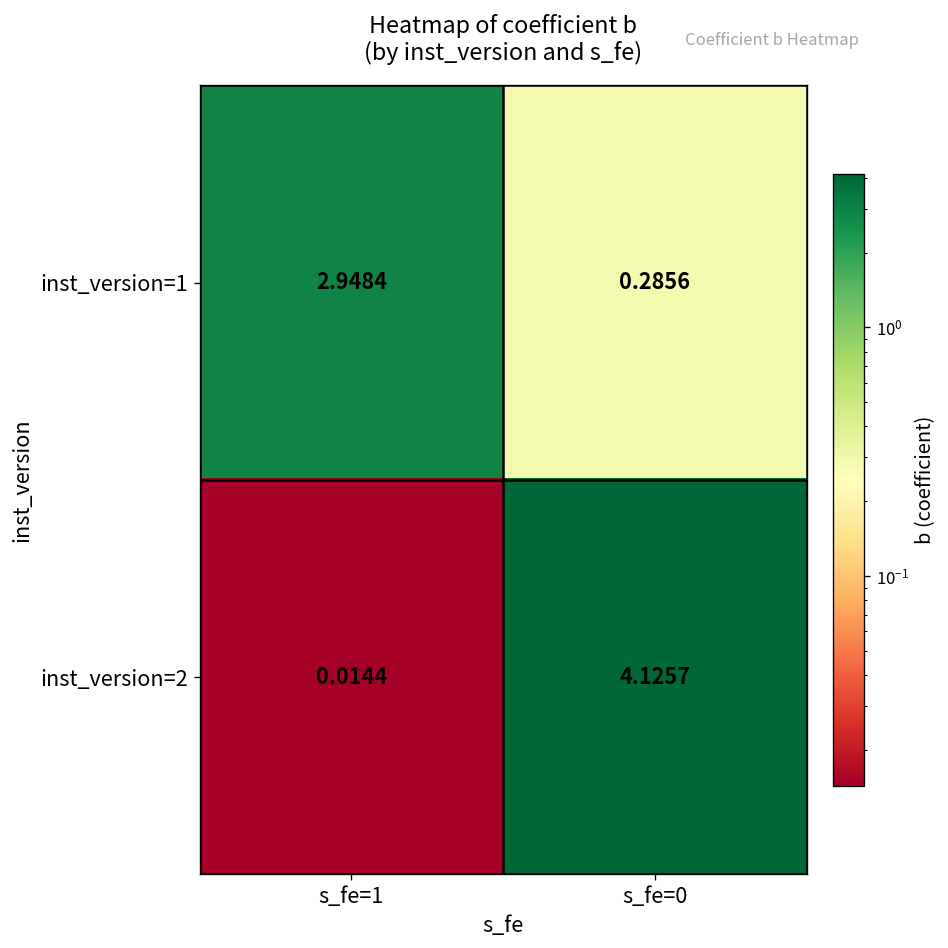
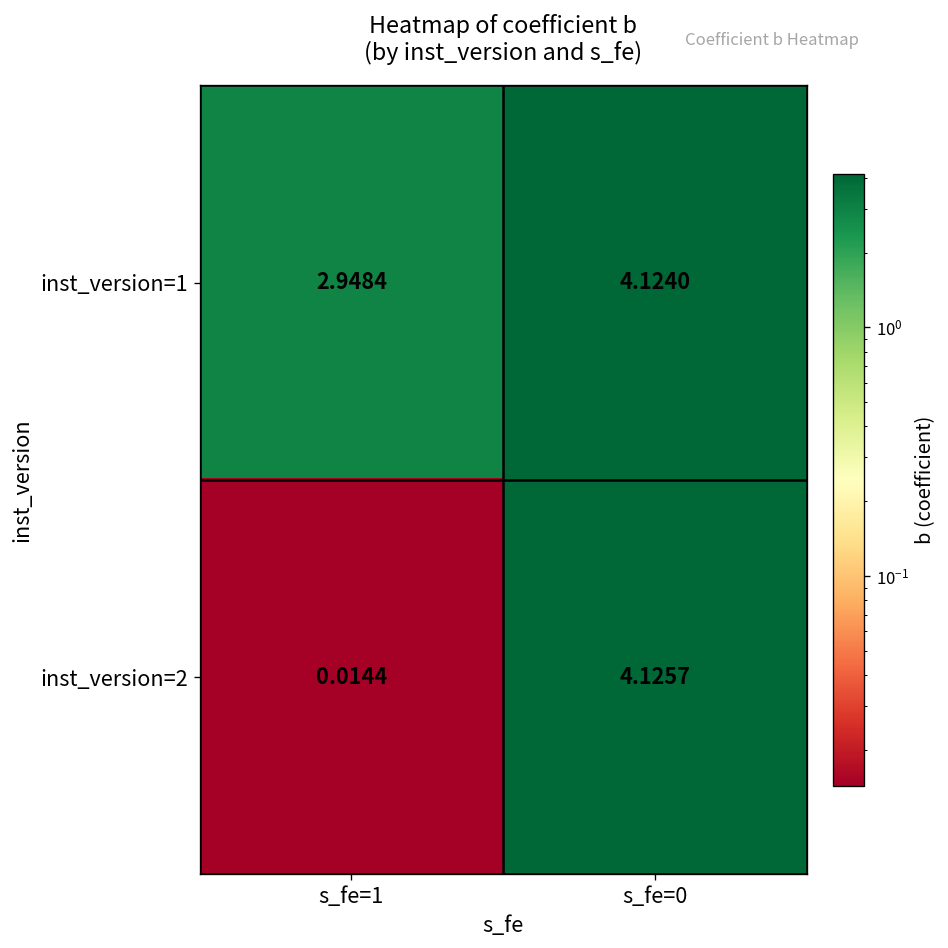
  {
    "inst_version=1": {
      "s_fe=1": 2.9484,
-     "s_fe=0": 0.2856
+     "s_fe=0": 4.1240
    },
    "inst_version=2": {
      "s_fe=1": 0.0144,
      "s_fe=0": 4.1257
    }
  }
